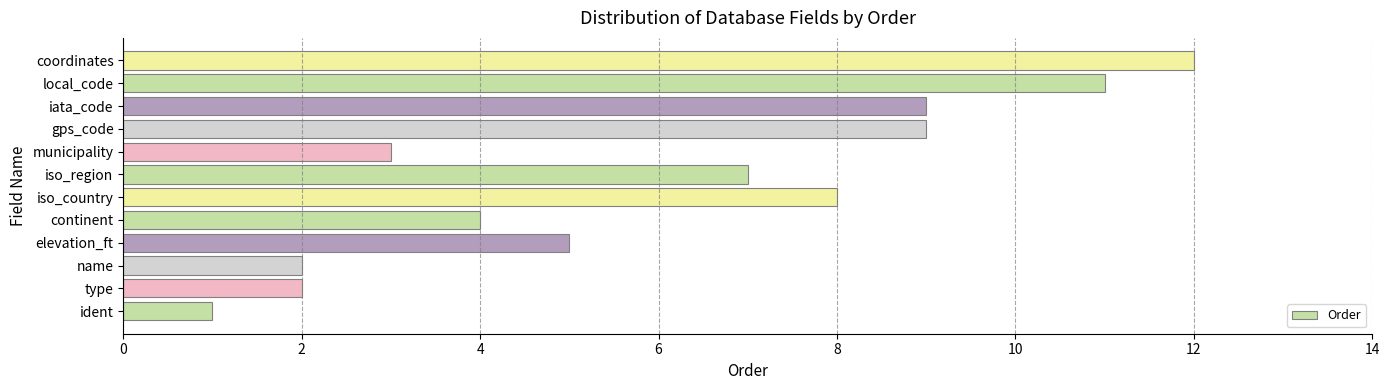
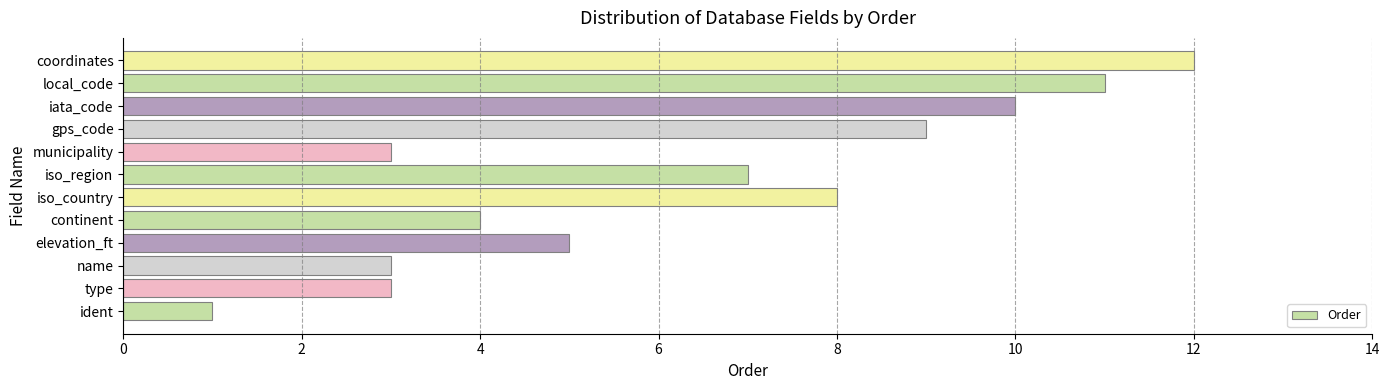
  {
    "coordinates": 12,
    "local_code": 11,
-   "iata_code": 9,
+   "iata_code": 10,
    "gps_code": 9,
    "municipality": 3,
    "iso_region": 7,
    "iso_country": 8,
    "continent": 4,
    "elevation_ft": 5,
-   "name": 2,
-   "type": 2,
+   "name": 3,
+   "type": 3,
    "ident": 1
  }
